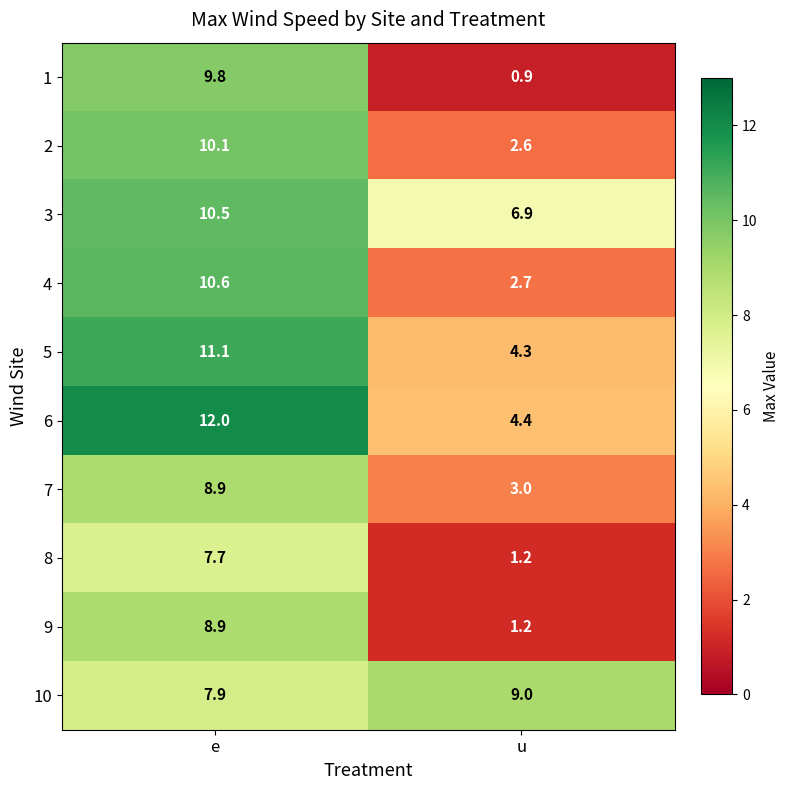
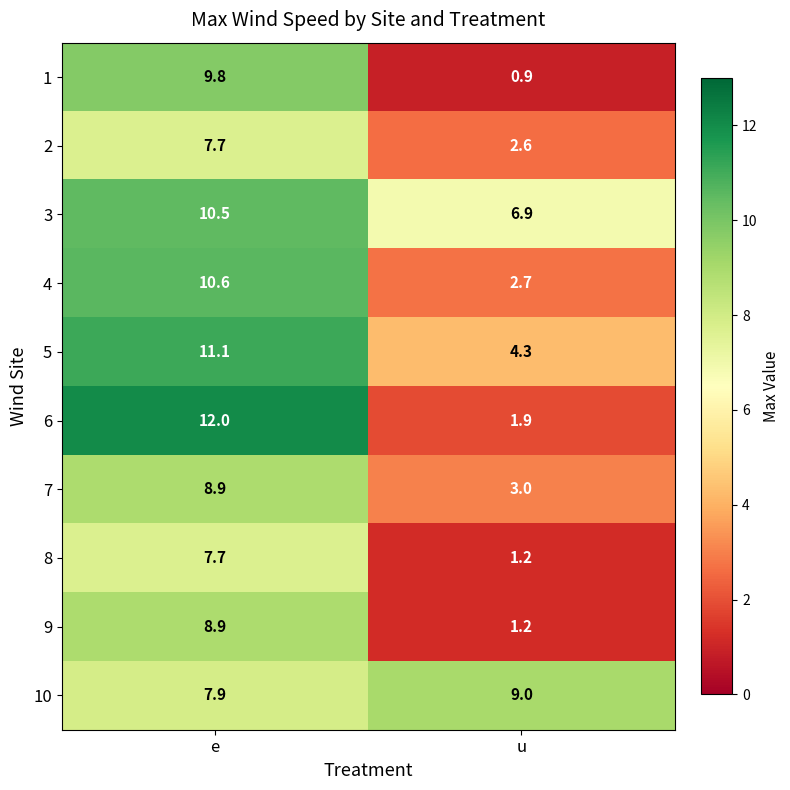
  {
    "1": {
      "e": 9.8,
      "u": 0.9
    },
    "2": {
-     "e": 10.1,
+     "e": 7.7,
      "u": 2.6
    },
    "3": {
      "e": 10.5,
      "u": 6.9
    },
    "4": {
      "e": 10.6,
      "u": 2.7
    },
    "5": {
      "e": 11.1,
      "u": 4.3
    },
    "6": {
      "e": 12.0,
-     "u": 4.4
+     "u": 1.9
    },
    "7": {
      "e": 8.9,
      "u": 3.0
    },
    "8": {
      "e": 7.7,
      "u": 1.2
    },
    "9": {
      "e": 8.9,
      "u": 1.2
    },
    "10": {
      "e": 7.9,
      "u": 9.0
    }
  }
